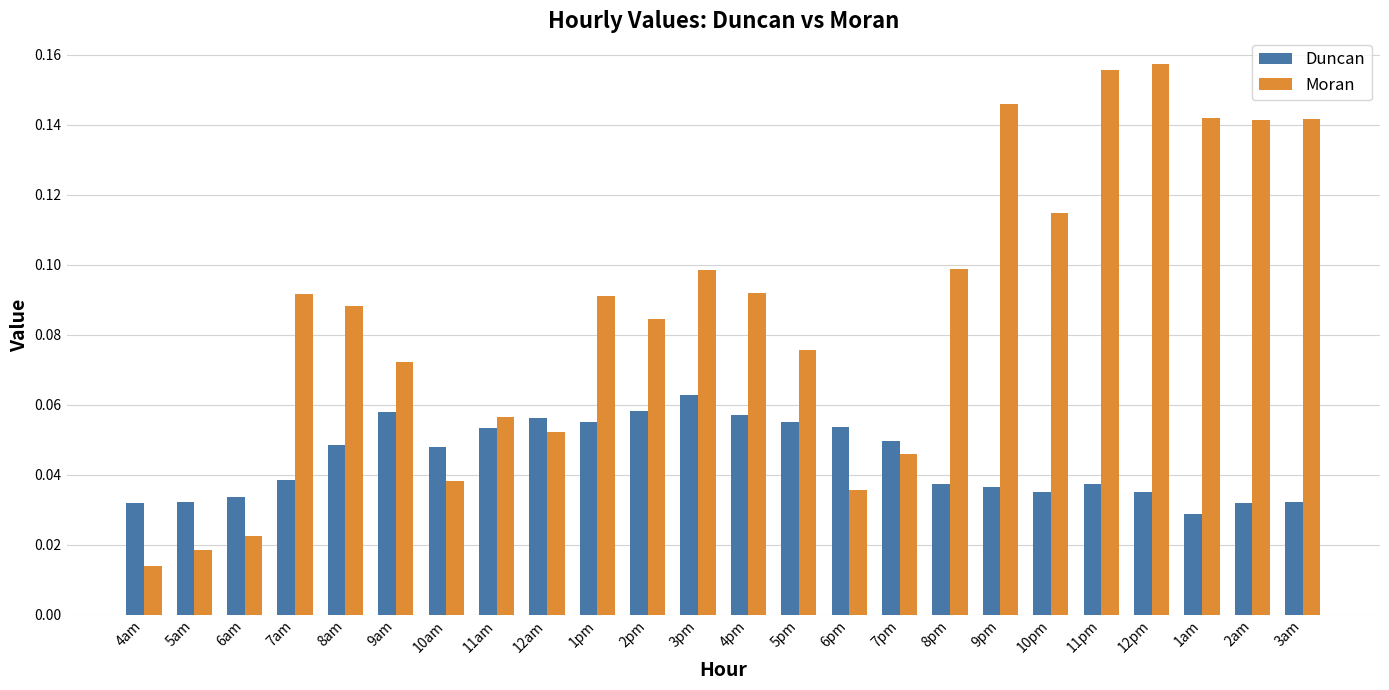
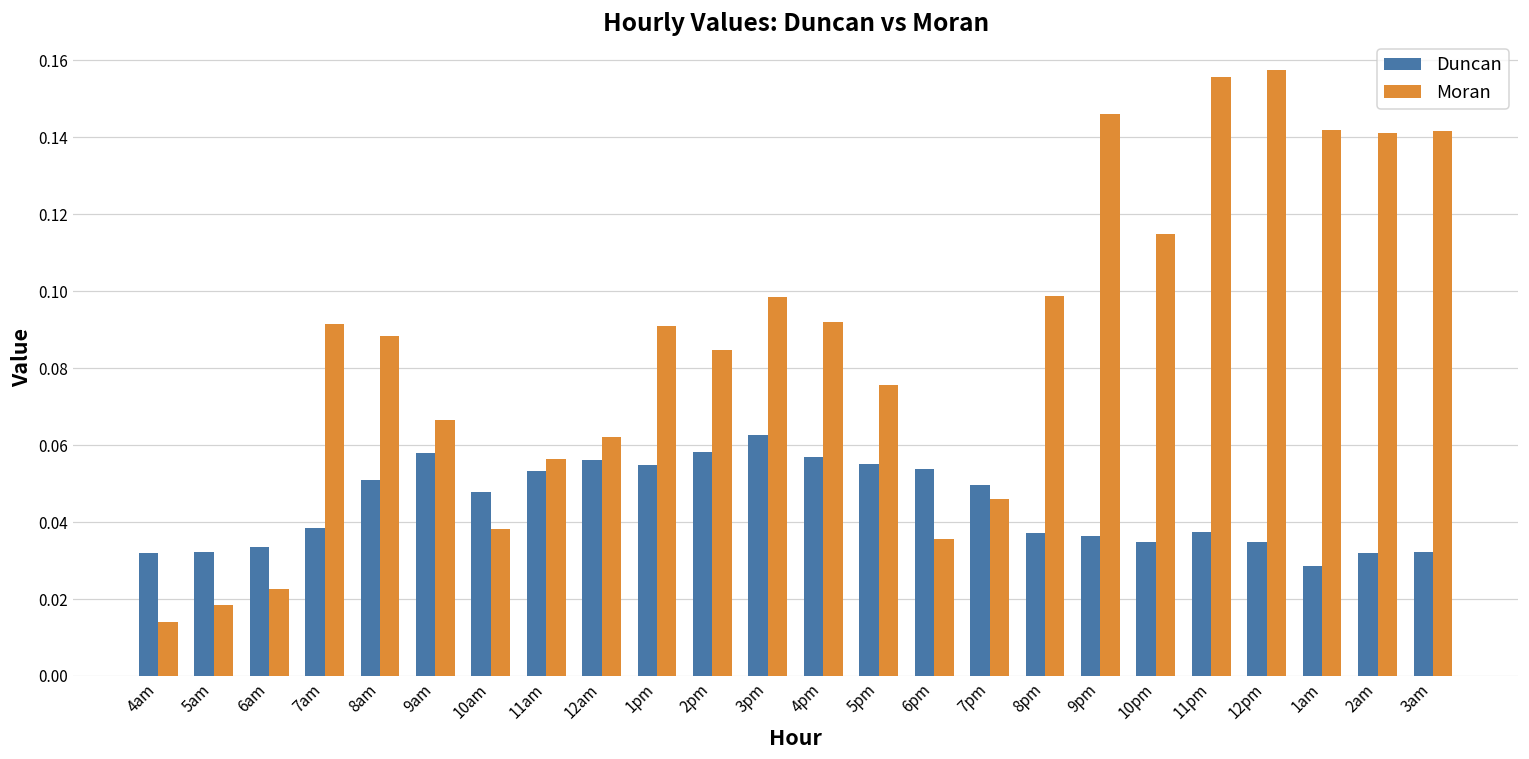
  {
    "Duncan": {
      "4am": 0.032,
      "5am": 0.032,
      "6am": 0.034,
      "7am": 0.038,
-     "8am": 0.048,
+     "8am": 0.051,
      "9am": 0.058,
      "10am": 0.048,
      "11am": 0.053,
      "12am": 0.056,
      "1pm": 0.055,
      "2pm": 0.058,
      "3pm": 0.063,
      "4pm": 0.057,
      "5pm": 0.055,
      "6pm": 0.054,
      "7pm": 0.050,
      "8pm": 0.037,
      "9pm": 0.036,
      "10pm": 0.035,
      "11pm": 0.037,
      "12pm": 0.035,
      "1am": 0.029,
      "2am": 0.032,
      "3am": 0.032
    },
    "Moran": {
      "4am": 0.014,
      "5am": 0.018,
      "6am": 0.022,
      "7am": 0.092,
      "8am": 0.088,
-     "9am": 0.072,
+     "9am": 0.067,
      "10am": 0.038,
      "11am": 0.056,
-     "12am": 0.052,
+     "12am": 0.062,
      "1pm": 0.091,
      "2pm": 0.085,
      "3pm": 0.099,
      "4pm": 0.092,
      "5pm": 0.076,
      "6pm": 0.036,
      "7pm": 0.046,
      "8pm": 0.099,
      "9pm": 0.146,
      "10pm": 0.115,
      "11pm": 0.156,
      "12pm": 0.157,
      "1am": 0.142,
      "2am": 0.141,
      "3am": 0.142
    }
  }
